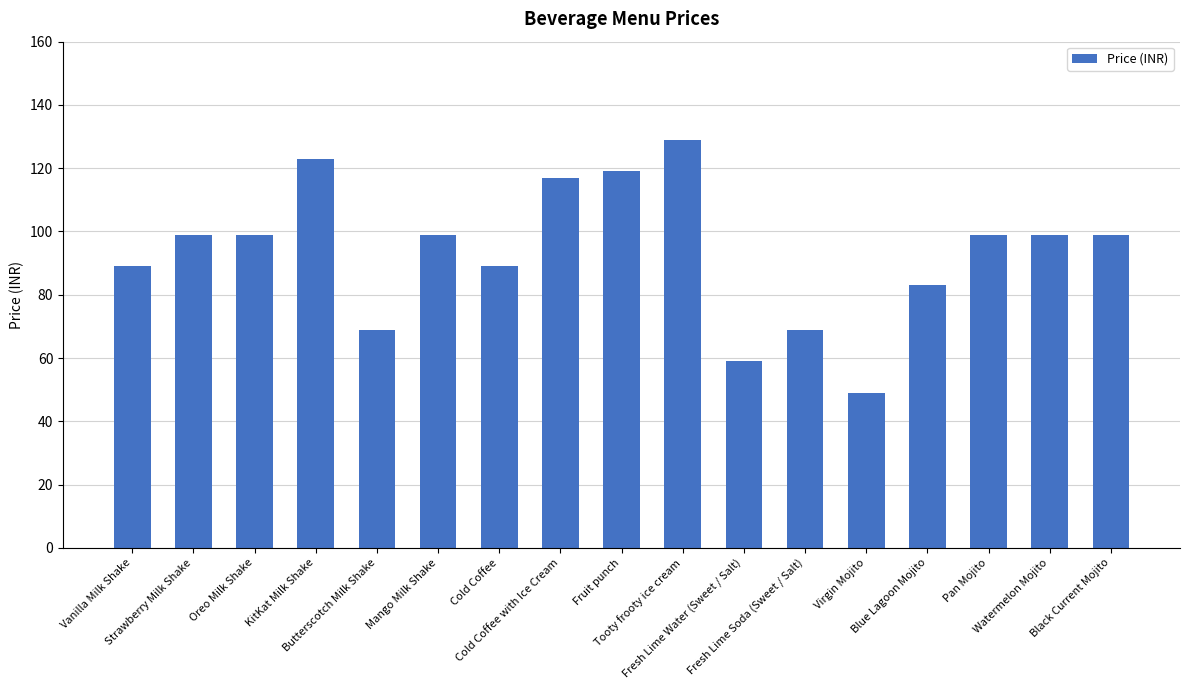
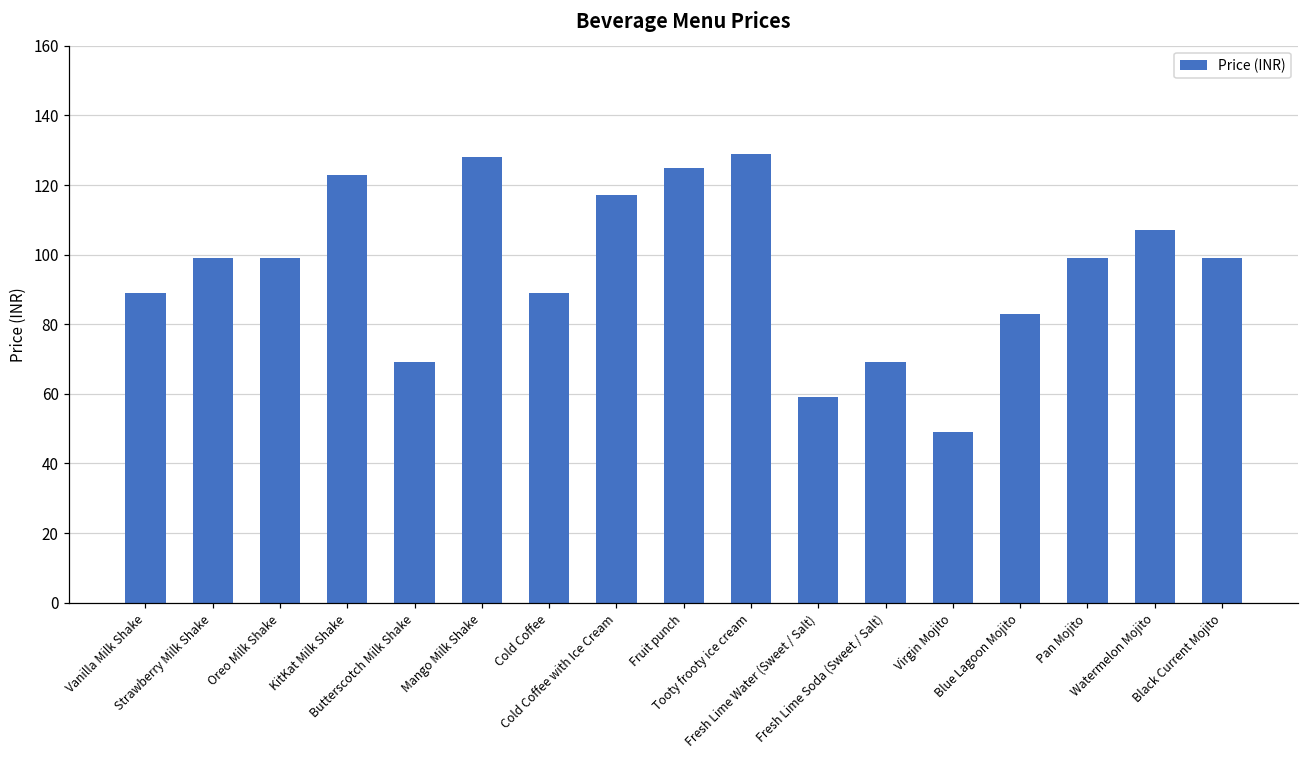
  {
    "Vanilla Milk Shake": 89,
    "Strawberry Milk Shake": 99,
    "Oreo Milk Shake": 99,
    "KitKat Milk Shake": 123,
    "Butterscotch Milk Shake": 69,
-   "Mango Milk Shake": 99,
+   "Mango Milk Shake": 128,
    "Cold Coffee": 89,
    "Cold Coffee with Ice Cream": 117,
-   "Fruit punch": 119,
+   "Fruit punch": 125,
    "Tooty frooty ice cream": 129,
    "Fresh Lime Water (Sweet / Salt)": 59,
    "Fresh Lime Soda (Sweet / Salt)": 69,
    "Virgin Mojito": 49,
    "Blue Lagoon Mojito": 83,
    "Pan Mojito": 99,
-   "Watermelon Mojito": 99,
+   "Watermelon Mojito": 107,
    "Black Current Mojito": 99
  }
